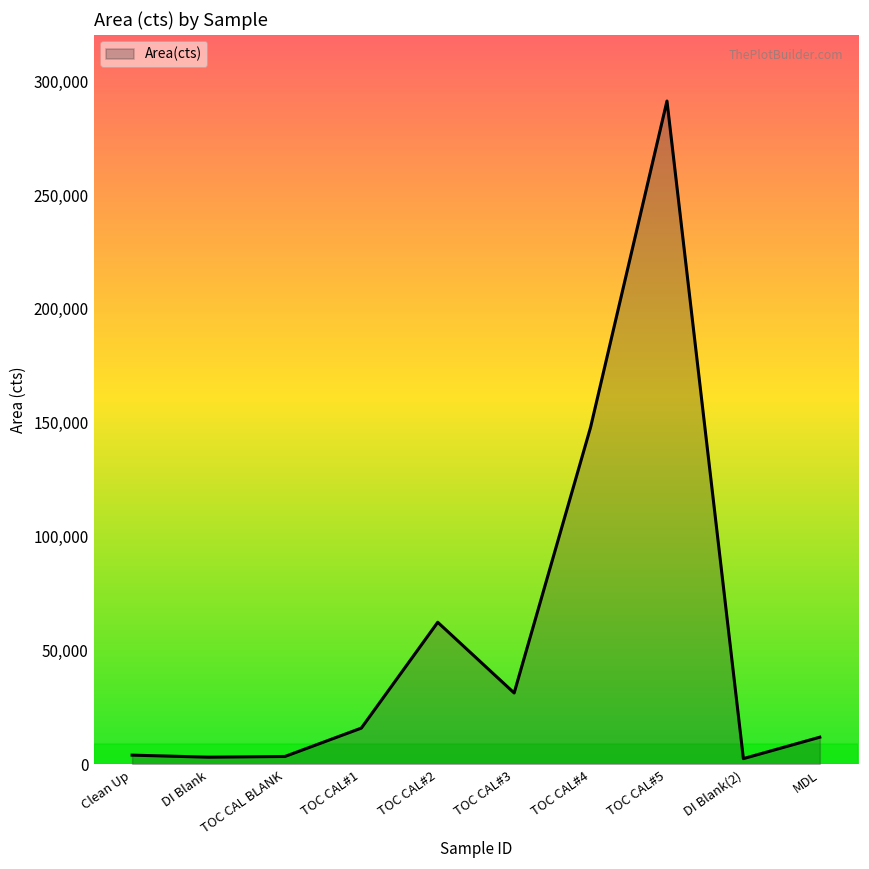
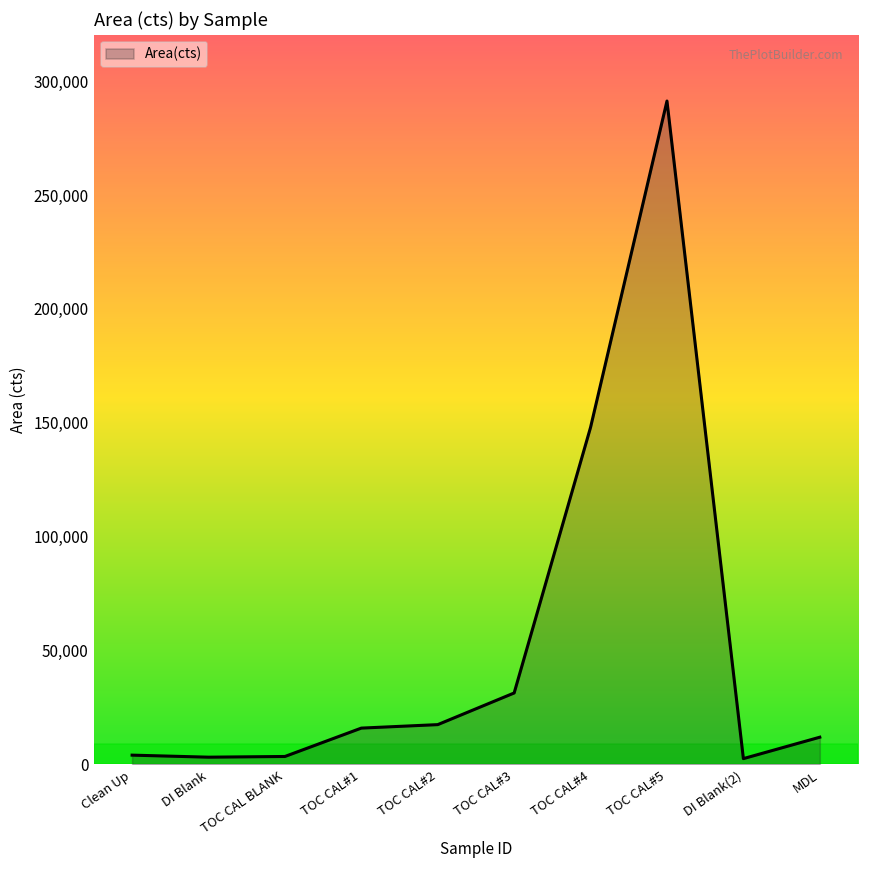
  {
    "TOC CAL#1": "16,000",
-   "TOC CAL#2": "62,000",
+   "TOC CAL#2": "17,000",
    "TOC CAL#3": "31,000",
    "TOC CAL#4": "148,000",
    "TOC CAL#5": "291,000",
    "MDL": "12,000"
  }
